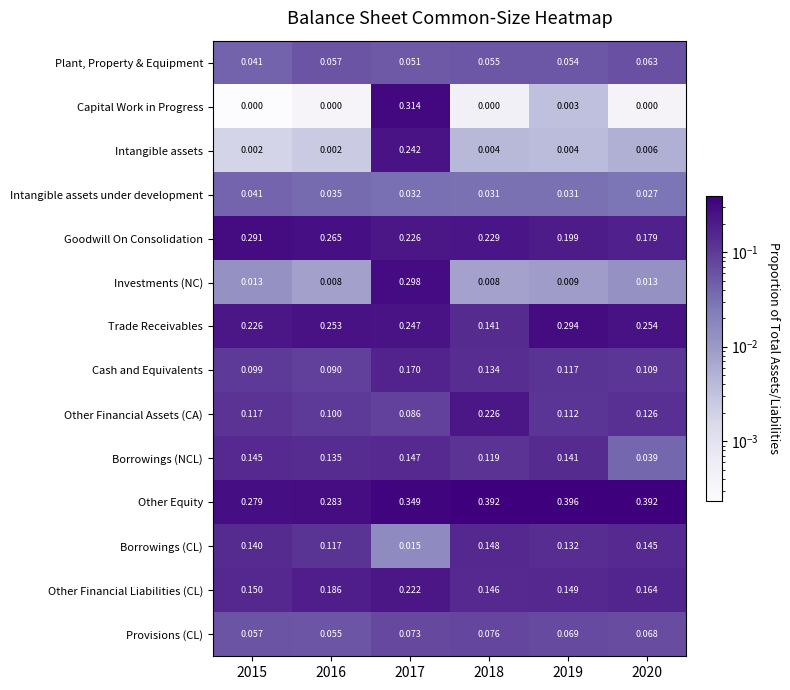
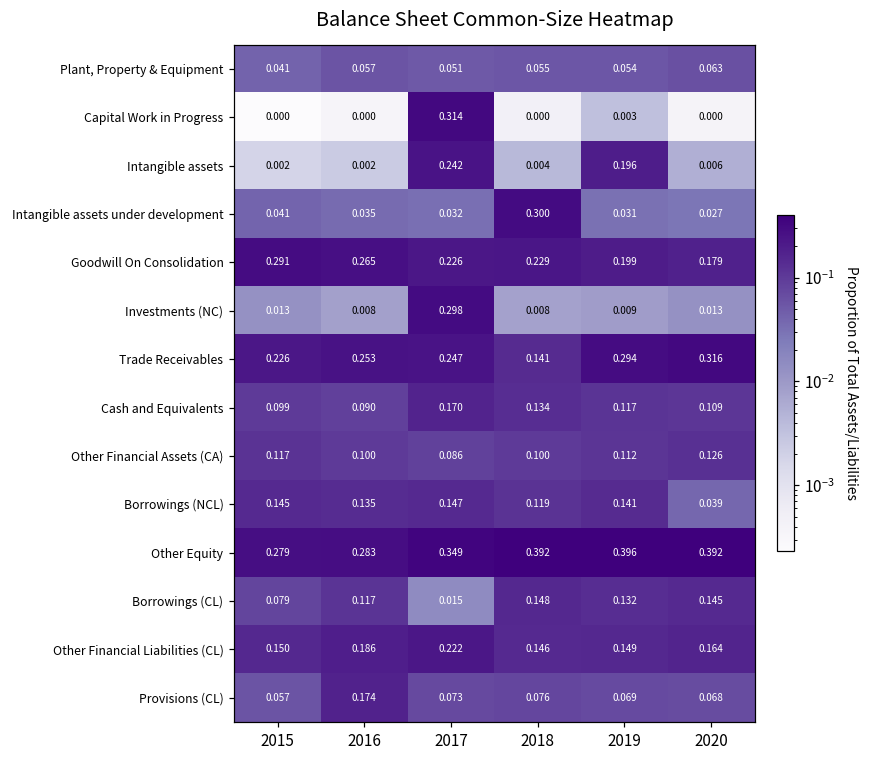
  {
    "Plant, Property & Equipment": {
      "2015": 0.041,
      "2016": 0.057,
      "2017": 0.051,
      "2018": 0.055,
      "2019": 0.054,
      "2020": 0.063
    },
    "Capital Work in Progress": {
      "2015": 0.000,
      "2016": 0.000,
      "2017": 0.314,
      "2018": 0.000,
      "2019": 0.003,
      "2020": 0.000
    },
    "Intangible assets": {
      "2015": 0.002,
      "2016": 0.002,
      "2017": 0.242,
      "2018": 0.004,
-     "2019": 0.004,
+     "2019": 0.196,
      "2020": 0.006
    },
    "Intangible assets under development": {
      "2015": 0.041,
      "2016": 0.035,
      "2017": 0.032,
-     "2018": 0.031,
+     "2018": 0.300,
      "2019": 0.031,
      "2020": 0.027
    },
    "Goodwill On Consolidation": {
      "2015": 0.291,
      "2016": 0.265,
      "2017": 0.226,
      "2018": 0.229,
      "2019": 0.199,
      "2020": 0.179
    },
    "Investments (NC)": {
      "2015": 0.013,
      "2016": 0.008,
      "2017": 0.298,
      "2018": 0.008,
      "2019": 0.009,
      "2020": 0.013
    },
    "Trade Receivables": {
      "2015": 0.226,
      "2016": 0.253,
      "2017": 0.247,
      "2018": 0.141,
      "2019": 0.294,
-     "2020": 0.254
+     "2020": 0.316
    },
    "Cash and Equivalents": {
      "2015": 0.099,
      "2016": 0.090,
      "2017": 0.170,
      "2018": 0.134,
      "2019": 0.117,
      "2020": 0.109
    },
    "Other Financial Assets (CA)": {
      "2015": 0.117,
      "2016": 0.100,
      "2017": 0.086,
-     "2018": 0.226,
+     "2018": 0.100,
      "2019": 0.112,
      "2020": 0.126
    },
    "Borrowings (NCL)": {
      "2015": 0.145,
      "2016": 0.135,
      "2017": 0.147,
      "2018": 0.119,
      "2019": 0.141,
      "2020": 0.039
    },
    "Other Equity": {
      "2015": 0.279,
      "2016": 0.283,
      "2017": 0.349,
      "2018": 0.392,
      "2019": 0.396,
      "2020": 0.392
    },
    "Borrowings (CL)": {
-     "2015": 0.140,
+     "2015": 0.079,
      "2016": 0.117,
      "2017": 0.015,
      "2018": 0.148,
      "2019": 0.132,
      "2020": 0.145
    },
    "Other Financial Liabilities (CL)": {
      "2015": 0.150,
      "2016": 0.186,
      "2017": 0.222,
      "2018": 0.146,
      "2019": 0.149,
      "2020": 0.164
    },
    "Provisions (CL)": {
      "2015": 0.057,
-     "2016": 0.055,
+     "2016": 0.174,
      "2017": 0.073,
      "2018": 0.076,
      "2019": 0.069,
      "2020": 0.068
    }
  }
